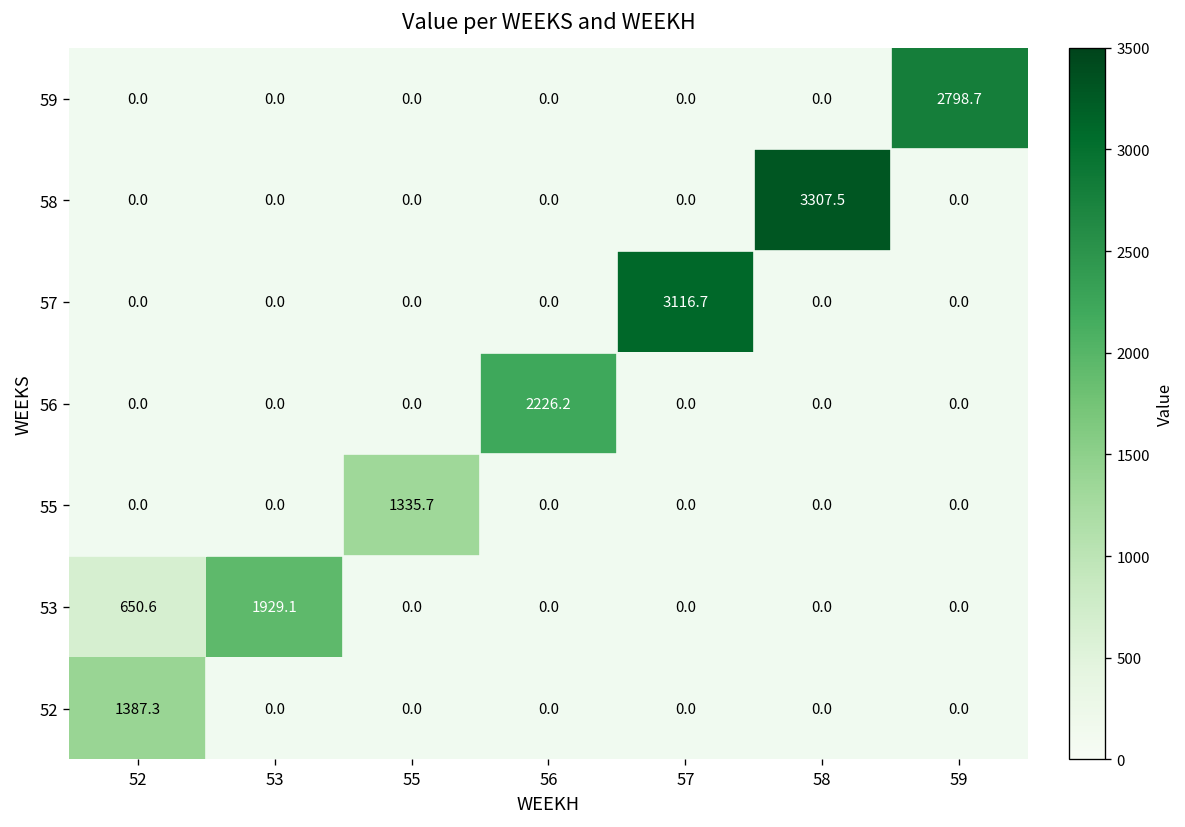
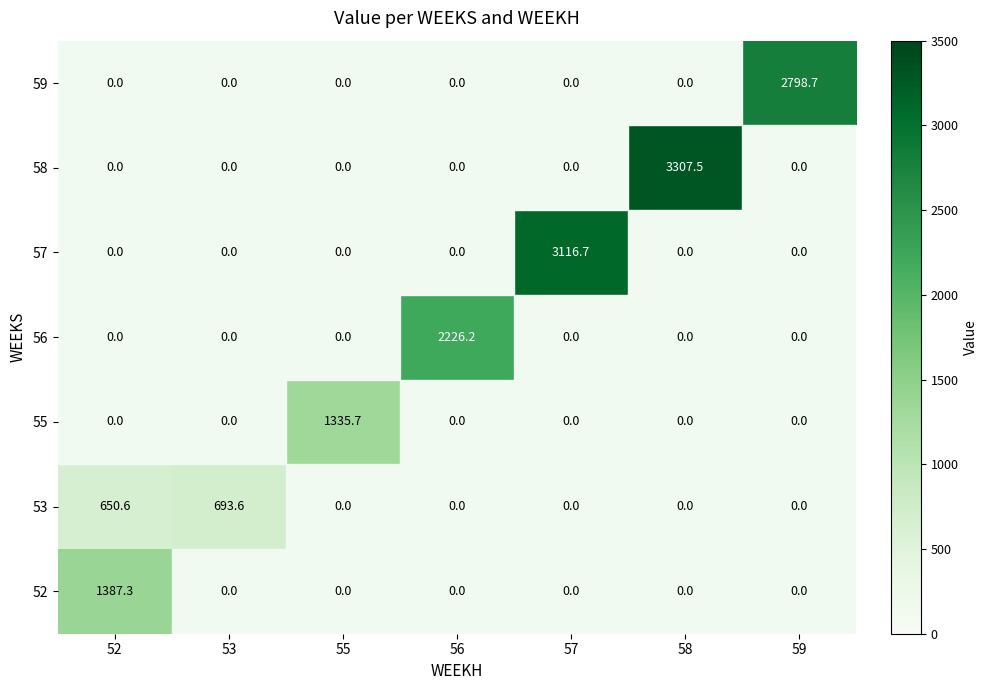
  {
    "59": {
      "59": 2798.7
    },
    "58": {
      "58": 3307.5
    },
    "57": {
      "57": 3116.7
    },
    "56": {
      "56": 2226.2
    },
    "55": {
      "55": 1335.7
    },
    "53": {
      "52": 650.6,
-     "53": 1929.1
+     "53": 693.6
    },
    "52": {
      "52": 1387.3
    }
  }
